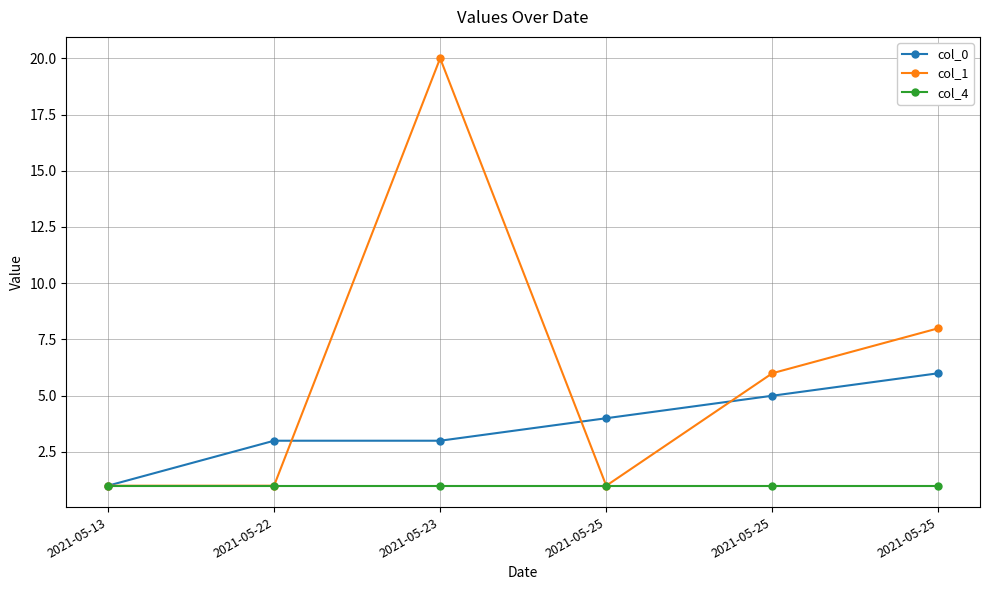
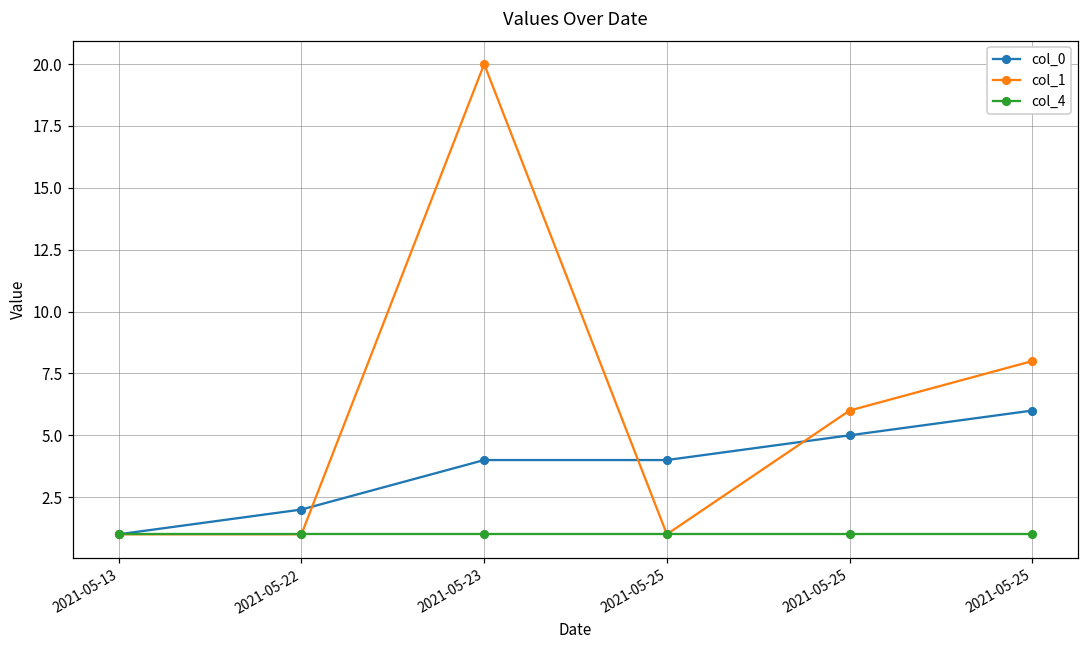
  {
    "col_0": {
-     "2021-05-22": 3,
-     "2021-05-23": 3
+     "2021-05-22": 2,
+     "2021-05-23": 4
    },
    "col_1": {
      "2021-05-23": 20
    },
    "col_4": {
      "2021-05-23": 1
    }
  }
